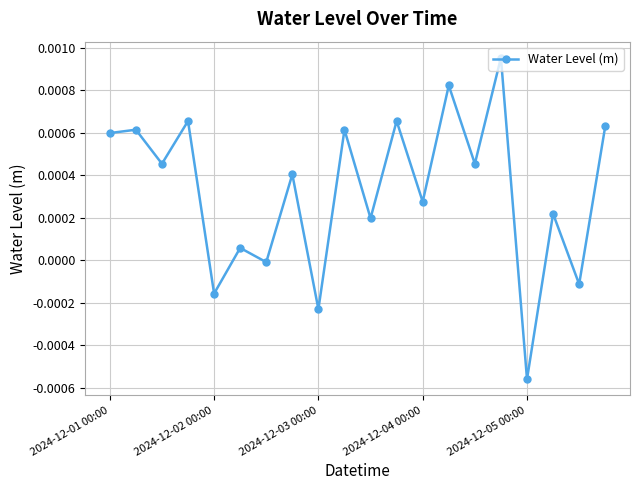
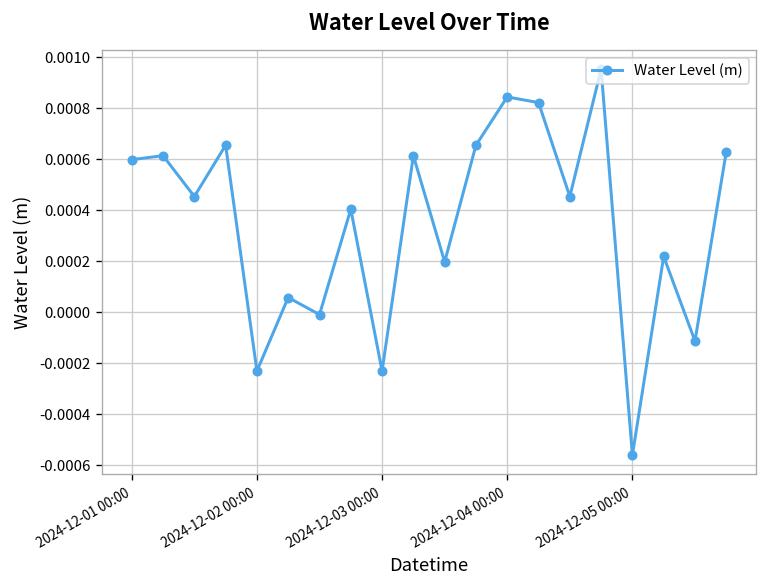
  {
    "2024-12-01 00:00": 0.00060,
-   "2024-12-02 00:00": -0.00016,
+   "2024-12-02 00:00": -0.00023,
    "2024-12-03 00:00": -0.00023,
-   "2024-12-04 00:00": 0.00028,
+   "2024-12-04 00:00": 0.00084,
    "2024-12-05 00:00": -0.00056
  }
